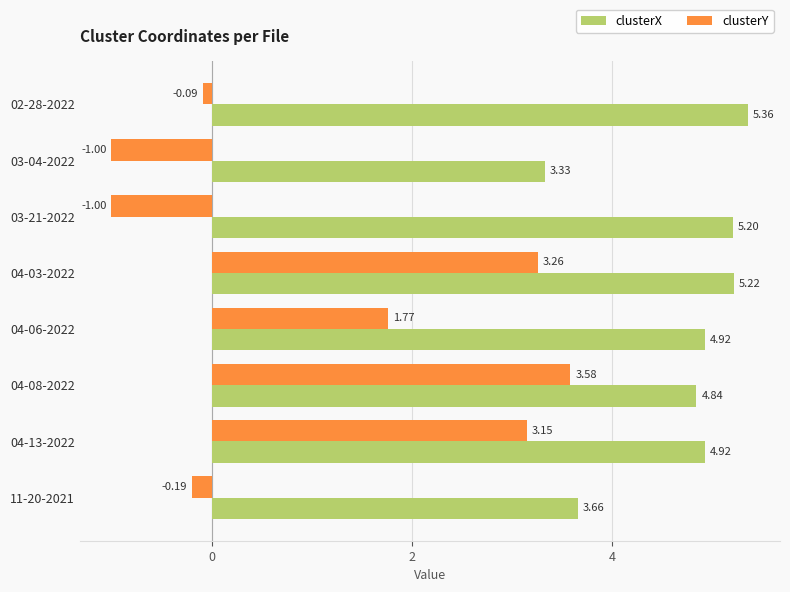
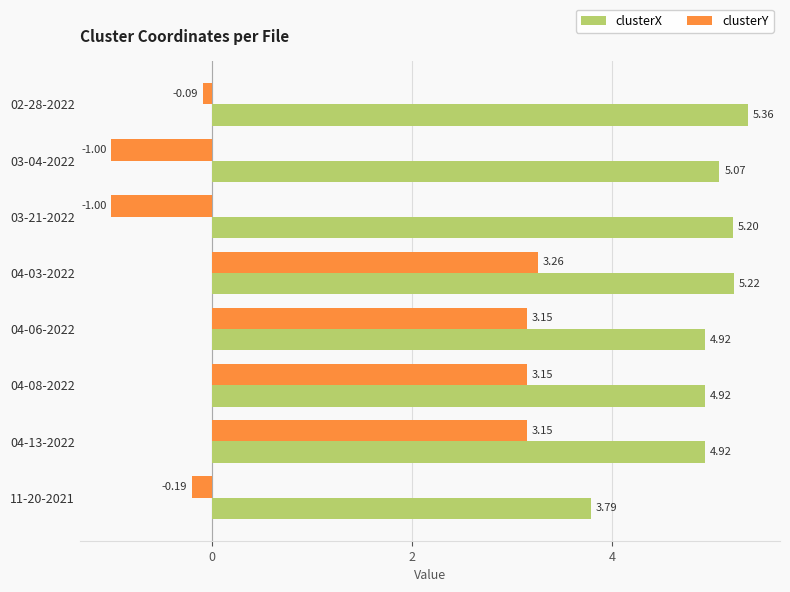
  {
    "clusterX": {
      "02-28-2022": 5.36,
-     "03-04-2022": 3.33,
+     "03-04-2022": 5.07,
      "03-21-2022": 5.20,
      "04-03-2022": 5.22,
      "04-06-2022": 4.92,
-     "04-08-2022": 4.84,
+     "04-08-2022": 4.92,
      "04-13-2022": 4.92,
-     "11-20-2021": 3.66
+     "11-20-2021": 3.79
    },
    "clusterY": {
      "02-28-2022": -0.09,
      "03-04-2022": -1.00,
      "03-21-2022": -1.00,
      "04-03-2022": 3.26,
-     "04-06-2022": 1.77,
-     "04-08-2022": 3.58,
+     "04-06-2022": 3.15,
+     "04-08-2022": 3.15,
      "04-13-2022": 3.15,
      "11-20-2021": -0.19
    }
  }
